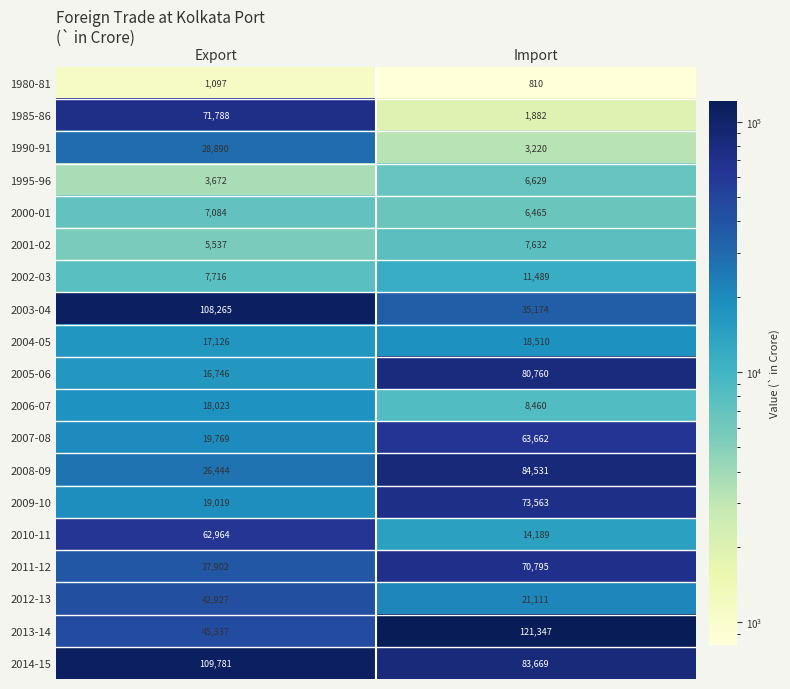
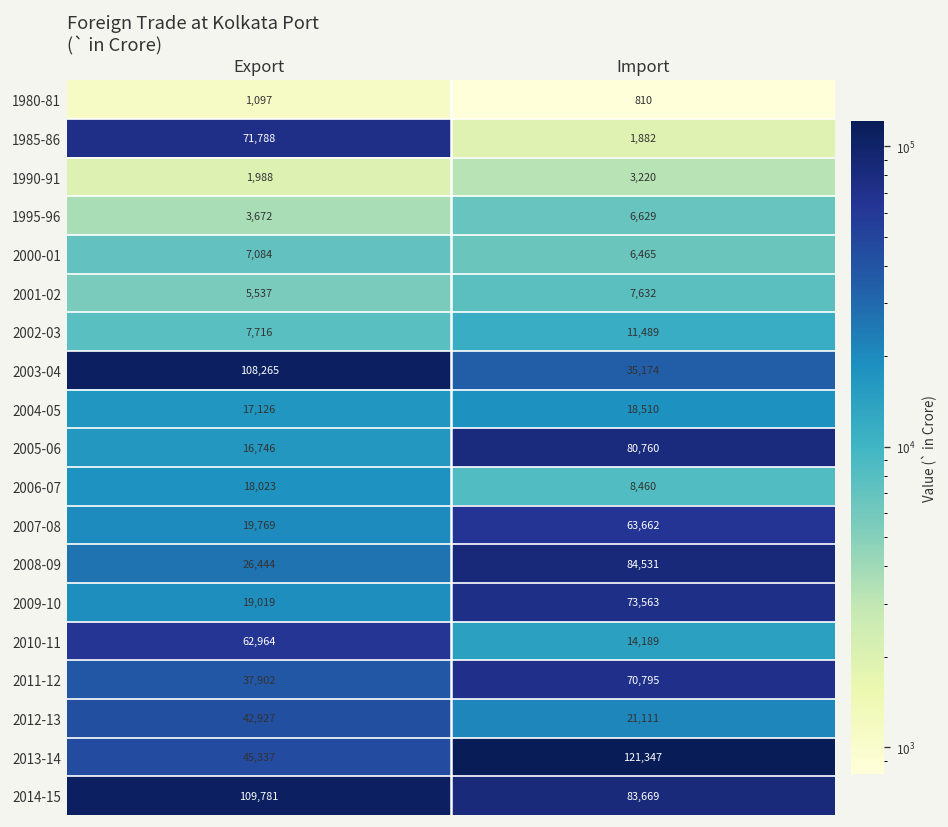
  {
    "1980-81": {
      "Export": "1,097",
      "Import": "810"
    },
    "1985-86": {
      "Export": "71,788",
      "Import": "1,882"
    },
    "1990-91": {
-     "Export": "28,890",
+     "Export": "1,988",
      "Import": "3,220"
    },
    "1995-96": {
      "Export": "3,672",
      "Import": "6,629"
    },
    "2000-01": {
      "Export": "7,084",
      "Import": "6,465"
    },
    "2001-02": {
      "Export": "5,537",
      "Import": "7,632"
    },
    "2002-03": {
      "Export": "7,716",
      "Import": "11,489"
    },
    "2003-04": {
      "Export": "108,265",
      "Import": "35,174"
    },
    "2004-05": {
      "Export": "17,126",
      "Import": "18,510"
    },
    "2005-06": {
      "Export": "16,746",
      "Import": "80,760"
    },
    "2006-07": {
      "Export": "18,023",
      "Import": "8,460"
    },
    "2007-08": {
      "Export": "19,769",
      "Import": "63,662"
    },
    "2008-09": {
      "Export": "26,444",
      "Import": "84,531"
    },
    "2009-10": {
      "Export": "19,019",
      "Import": "73,563"
    },
    "2010-11": {
      "Export": "62,964",
      "Import": "14,189"
    },
    "2011-12": {
      "Export": "37,902",
      "Import": "70,795"
    },
    "2012-13": {
      "Export": "42,927",
      "Import": "21,111"
    },
    "2013-14": {
      "Export": "45,337",
      "Import": "121,347"
    },
    "2014-15": {
      "Export": "109,781",
      "Import": "83,669"
    }
  }
